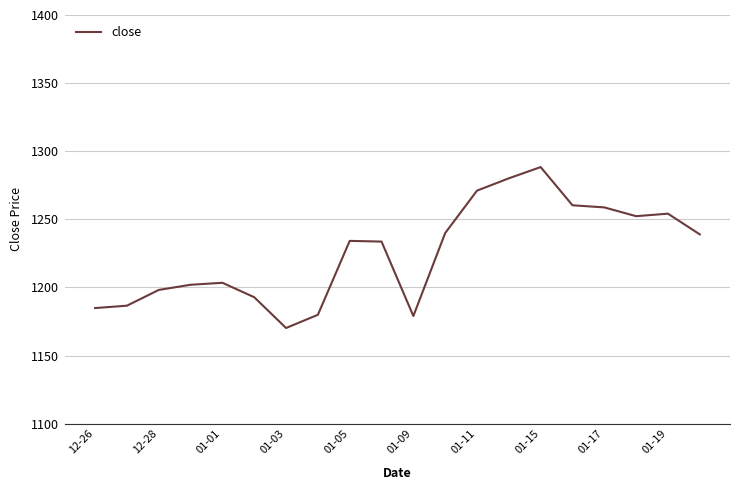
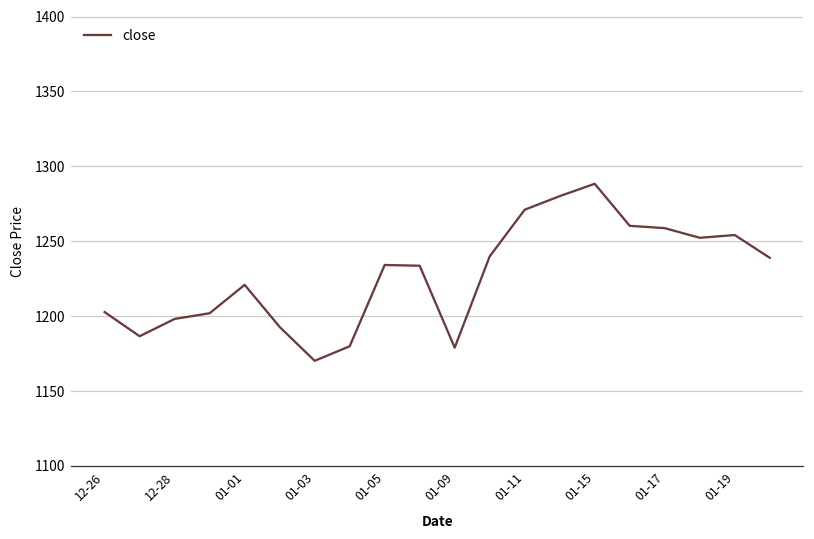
  {
-   "12-26": 1185,
+   "12-26": 1203,
    "12-28": 1198,
-   "01-01": 1203,
+   "01-01": 1221,
    "01-03": 1170,
    "01-05": 1234,
    "01-09": 1179,
    "01-11": 1271,
    "01-15": 1288,
    "01-17": 1259,
    "01-19": 1254
  }
